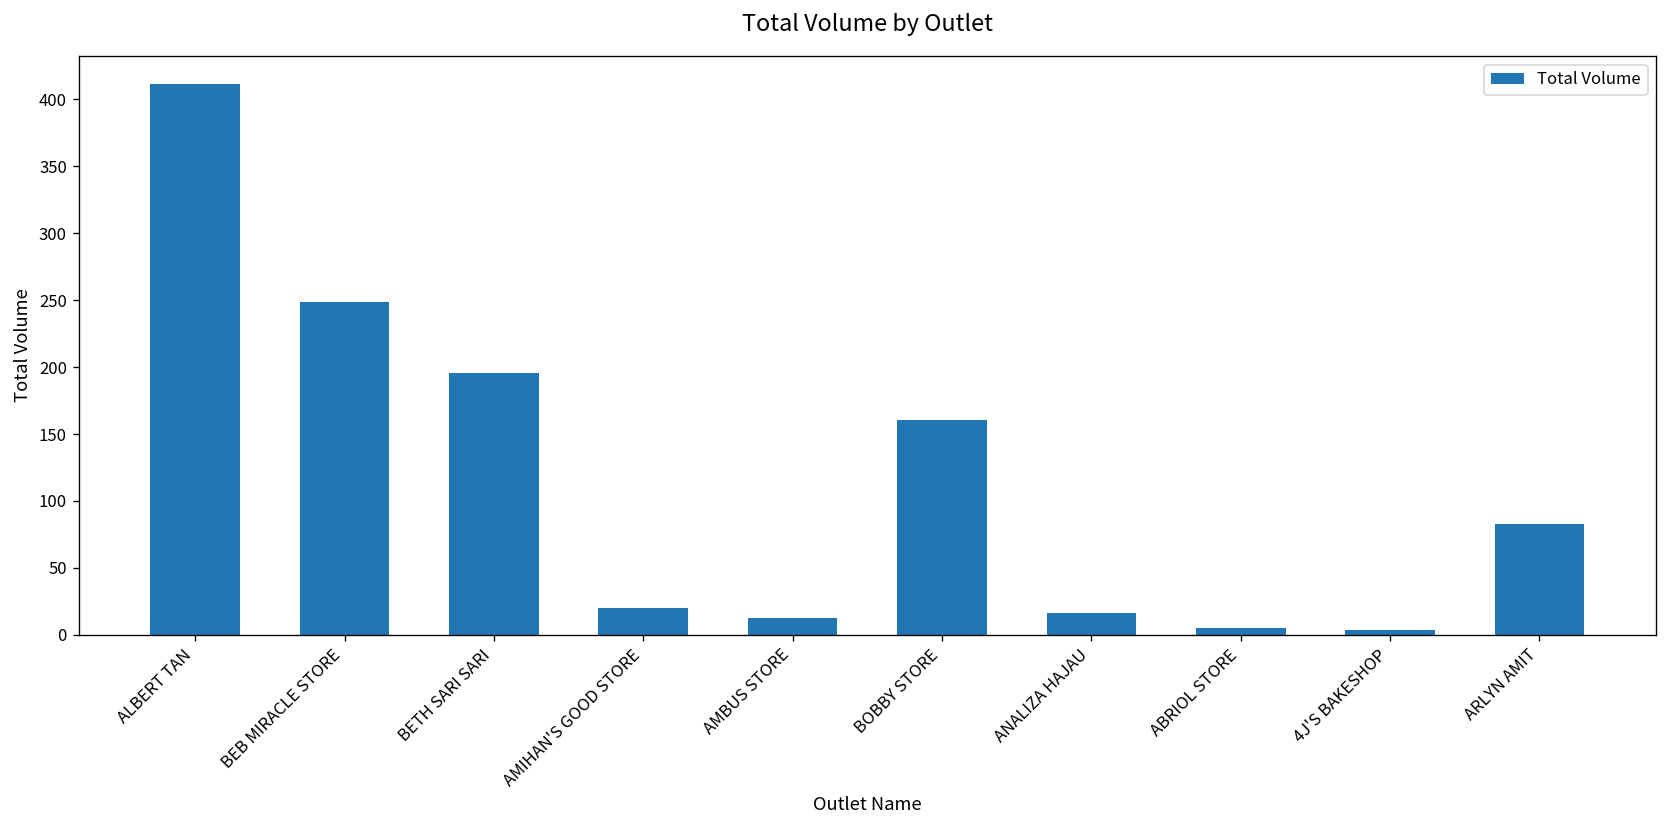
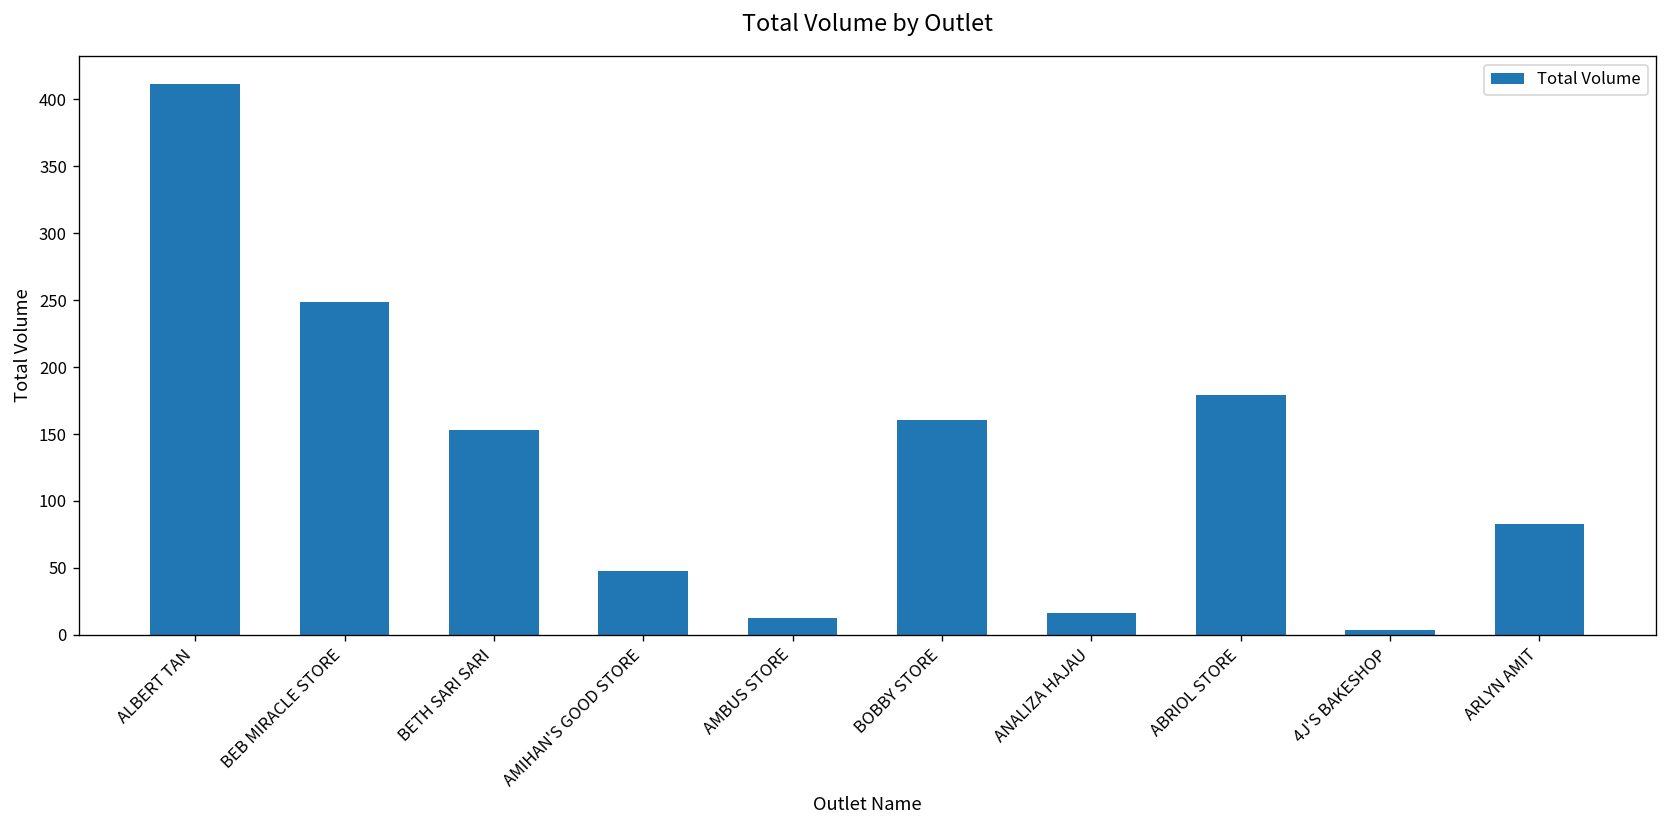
  {
    "ALBERT TAN": 412,
    "BEB MIRACLE STORE": 249,
-   "BETH SARI SARI": 196,
-   "AMIHAN'S GOOD STORE": 20,
+   "BETH SARI SARI": 153,
+   "AMIHAN'S GOOD STORE": 48,
    "AMBUS STORE": 12,
    "BOBBY STORE": 160,
    "ANALIZA HAJAU": 17,
-   "ABRIOL STORE": 5,
+   "ABRIOL STORE": 179,
    "4J'S BAKESHOP": 4,
    "ARLYN AMIT": 83
  }
